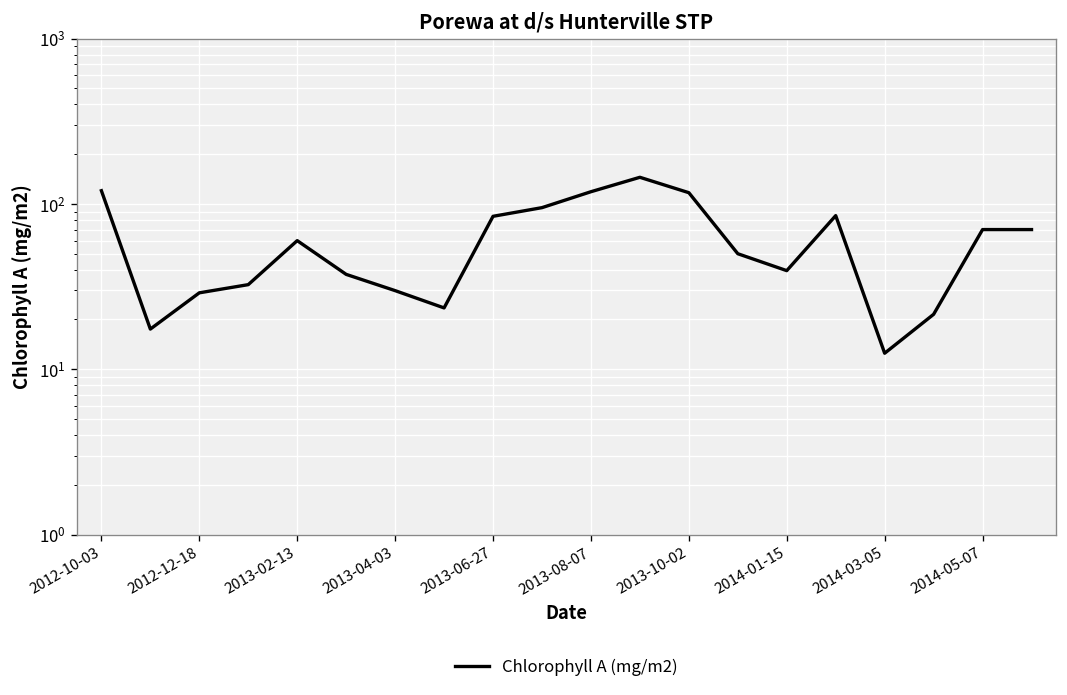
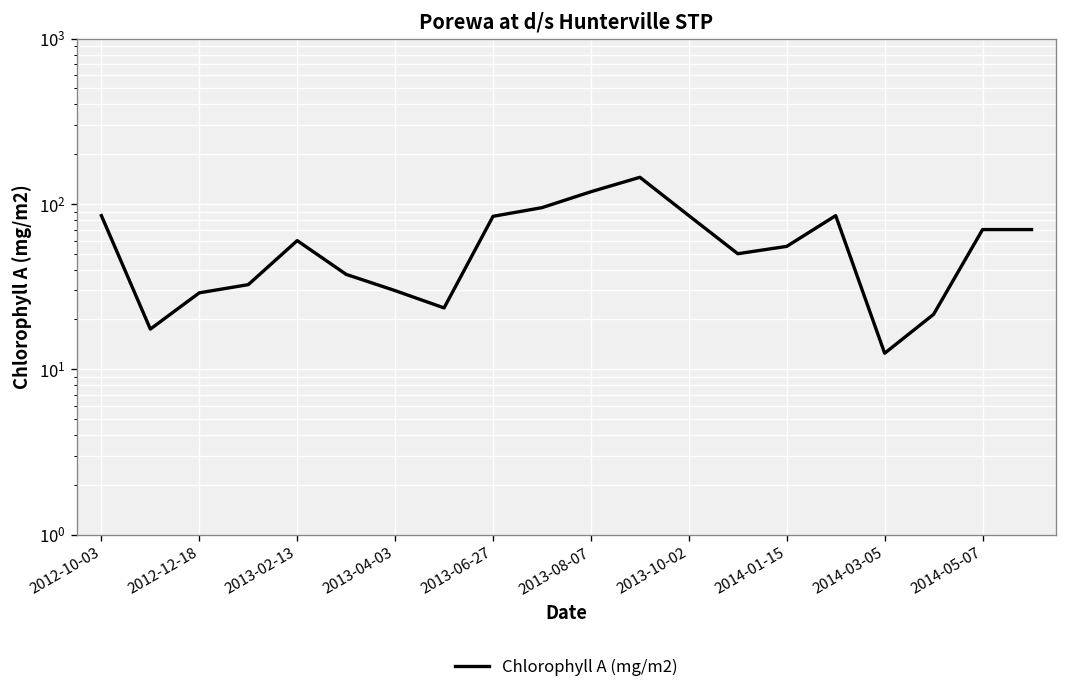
  {
-   "2012-10-03": 120,
+   "2012-10-03": 90,
    "2012-12-18": 29,
    "2013-02-13": 60,
    "2013-04-03": 30,
    "2013-06-27": 80,
    "2013-08-07": 120,
-   "2013-10-02": 120,
-   "2014-01-15": 40,
+   "2013-10-02": 90,
+   "2014-01-15": 55,
    "2014-03-05": 13,
    "2014-05-07": 70
  }
